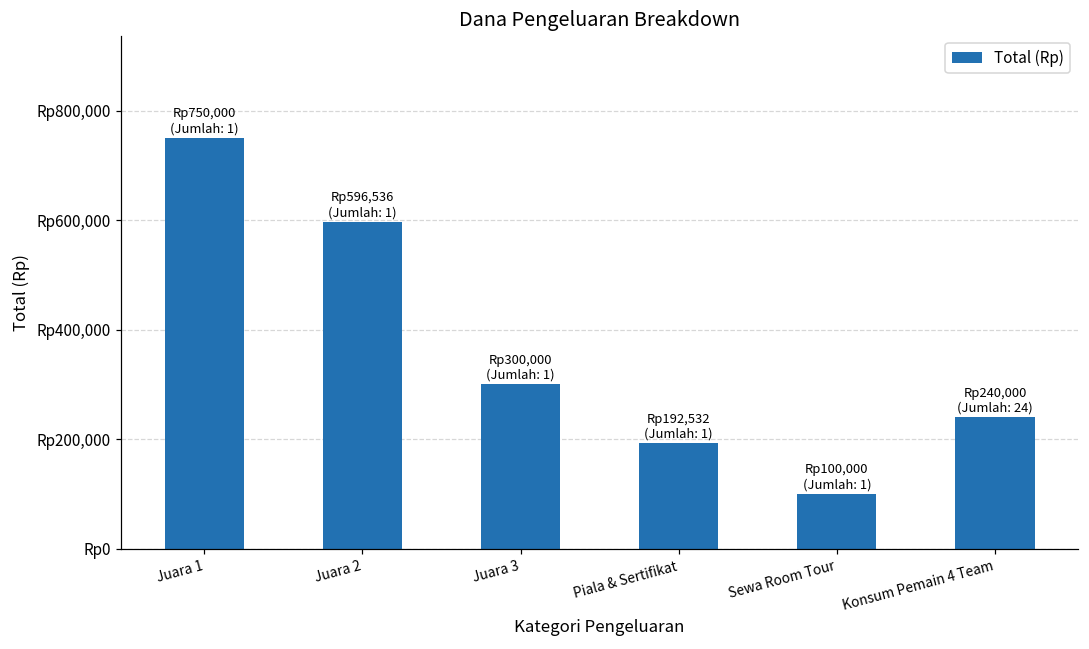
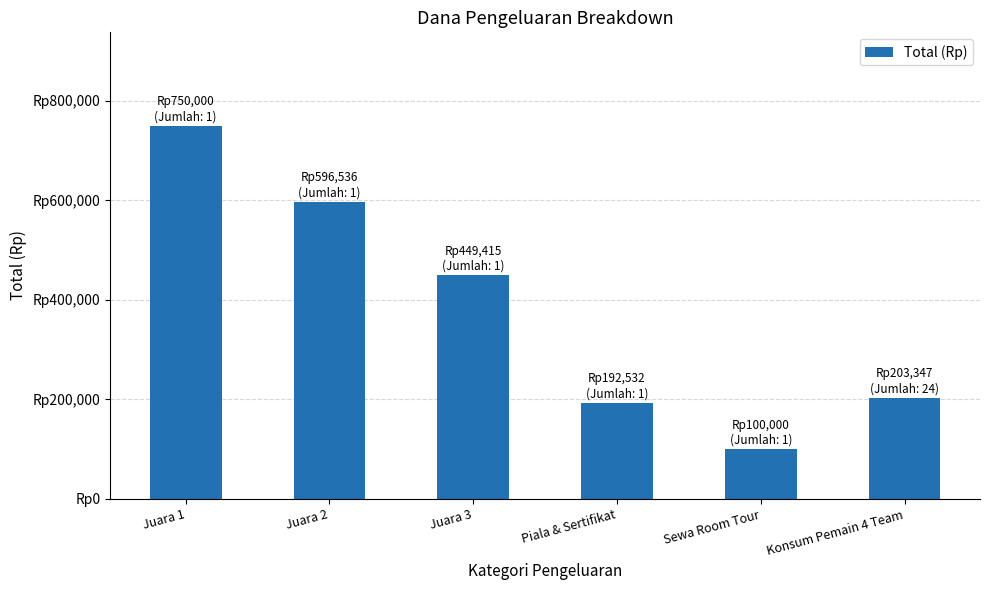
  {
-   "Juara 3": "300,000",
-   "Konsum Pemain 4 Team": "240,000"
+   "Juara 3": "449,415",
+   "Konsum Pemain 4 Team": "203,347"
  }
